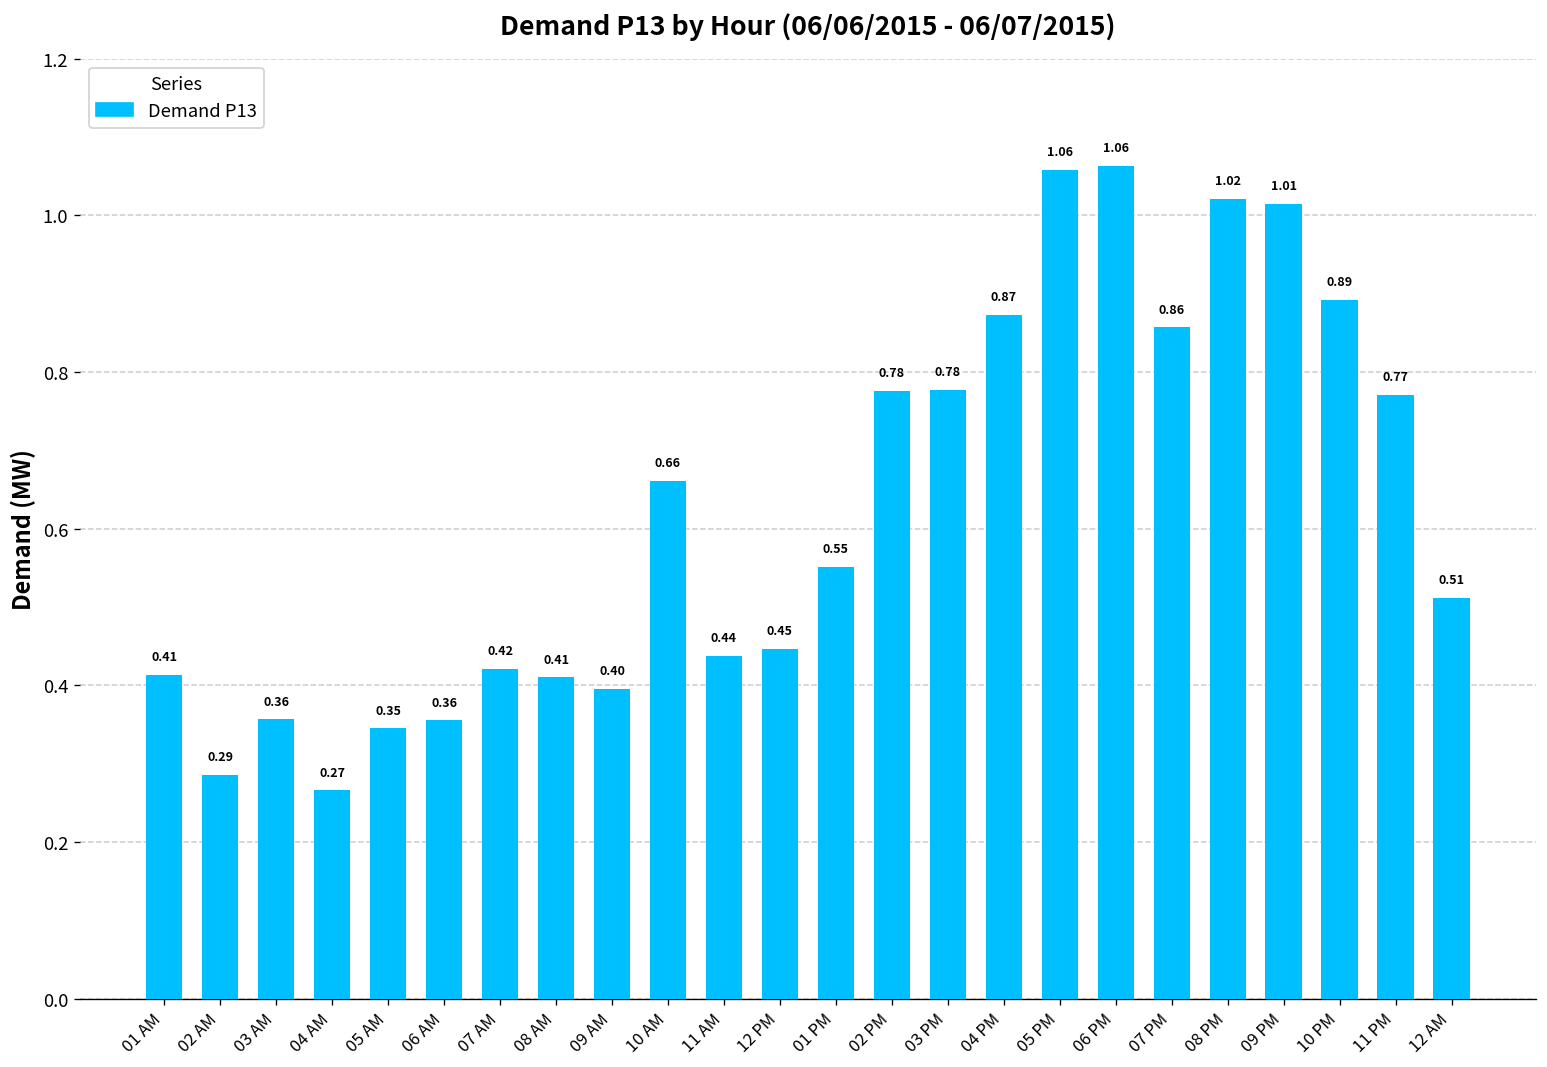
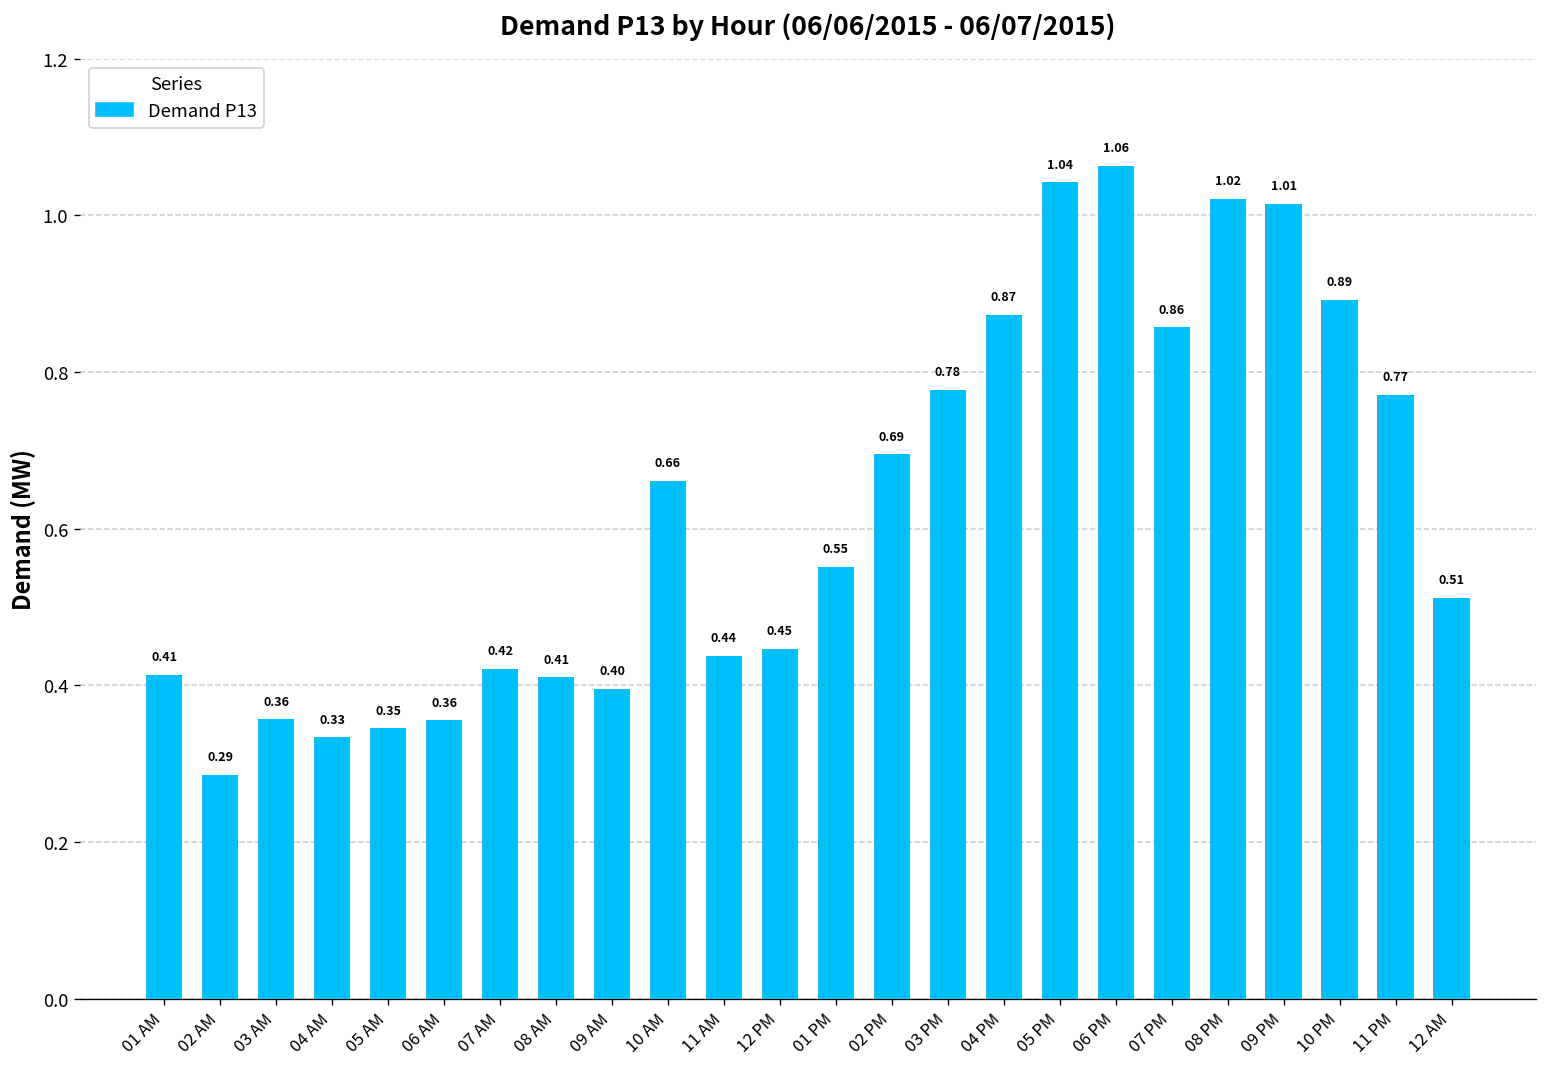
  {
    "01 AM": 0.41,
    "02 AM": 0.29,
    "03 AM": 0.36,
-   "04 AM": 0.27,
+   "04 AM": 0.33,
    "05 AM": 0.35,
    "06 AM": 0.36,
    "07 AM": 0.42,
    "08 AM": 0.41,
    "09 AM": 0.40,
    "10 AM": 0.66,
    "11 AM": 0.44,
    "12 PM": 0.45,
    "01 PM": 0.55,
-   "02 PM": 0.78,
+   "02 PM": 0.69,
    "03 PM": 0.78,
    "04 PM": 0.87,
-   "05 PM": 1.06,
+   "05 PM": 1.04,
    "06 PM": 1.06,
    "07 PM": 0.86,
    "08 PM": 1.02,
    "09 PM": 1.01,
    "10 PM": 0.89,
    "11 PM": 0.77,
    "12 AM": 0.51
  }
